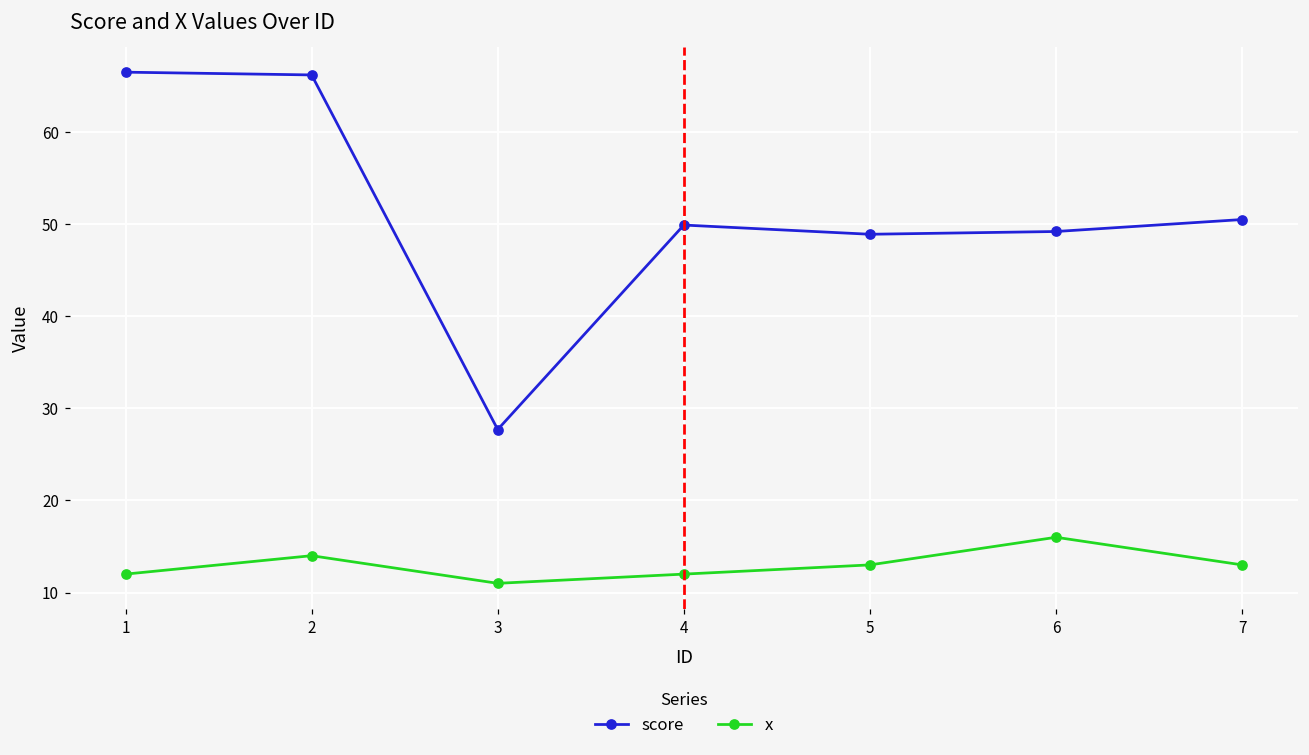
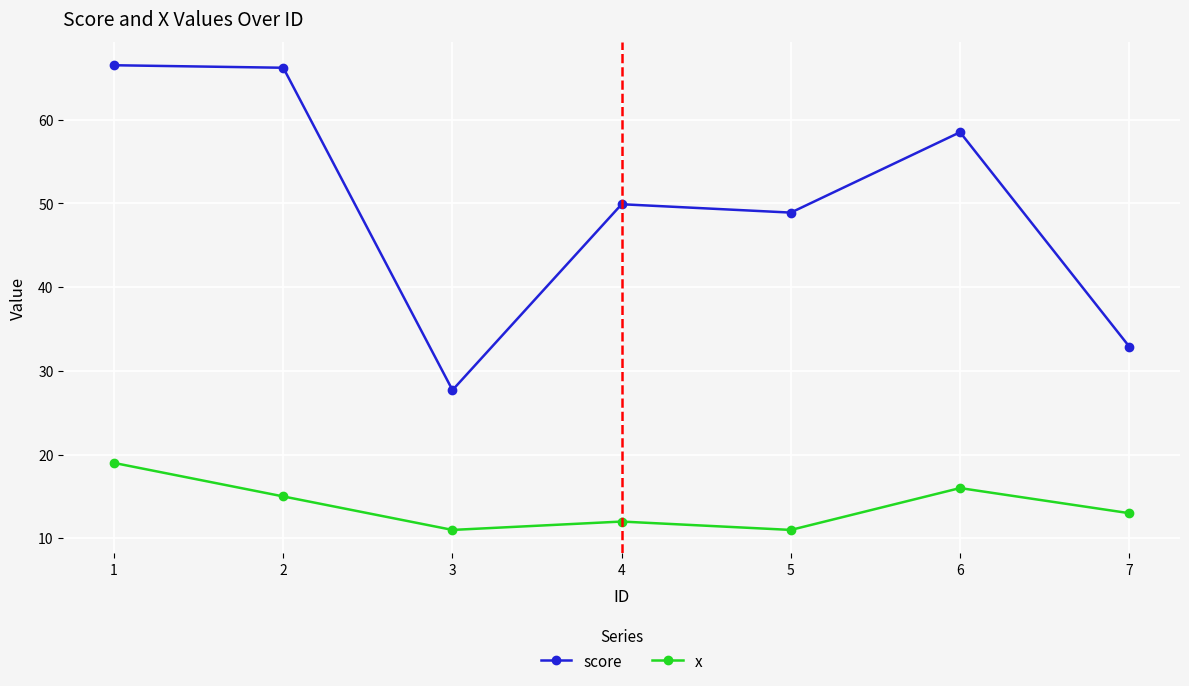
  {
    "score": {
      "1": 67,
      "2": 66,
      "3": 28,
      "4": 50,
      "5": 49,
-     "6": 49,
-     "7": 51
+     "6": 59,
+     "7": 33
    },
    "x": {
-     "1": 12,
-     "2": 14,
+     "1": 19,
+     "2": 15,
      "3": 11,
      "4": 12,
-     "5": 13,
+     "5": 11,
      "6": 16,
      "7": 13
    }
  }
